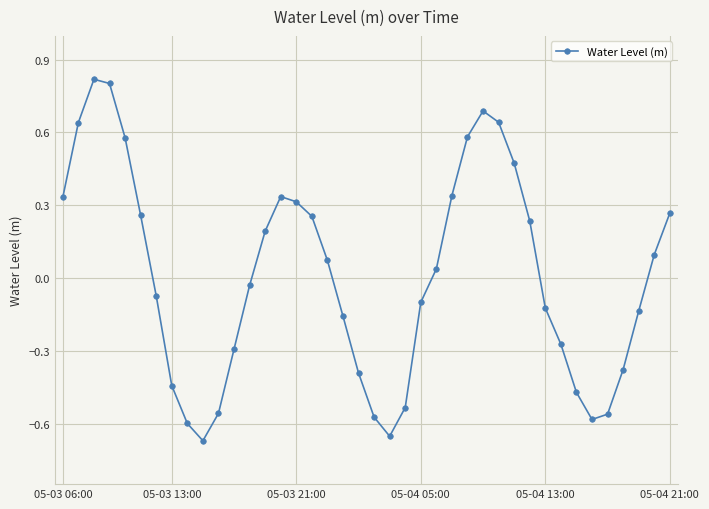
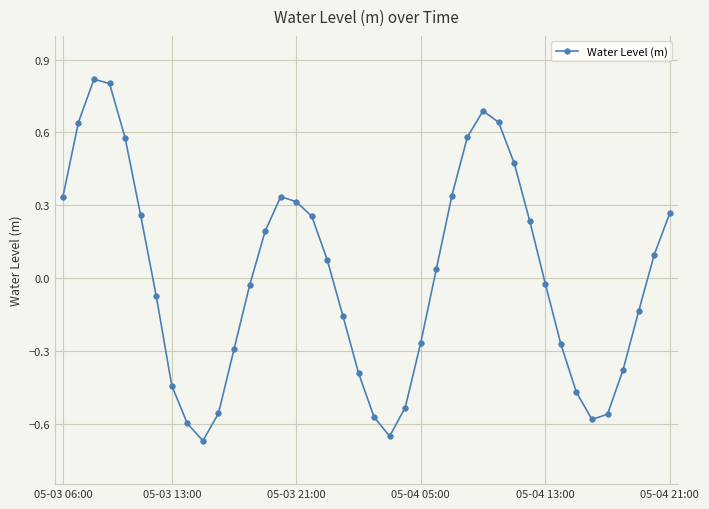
  {
    "05-03 06:00": 0.33,
    "05-03 13:00": -0.44,
    "05-03 21:00": 0.31,
-   "05-04 05:00": -0.10,
-   "05-04 13:00": -0.12,
+   "05-04 05:00": -0.27,
+   "05-04 13:00": -0.02,
    "05-04 21:00": 0.27
  }
